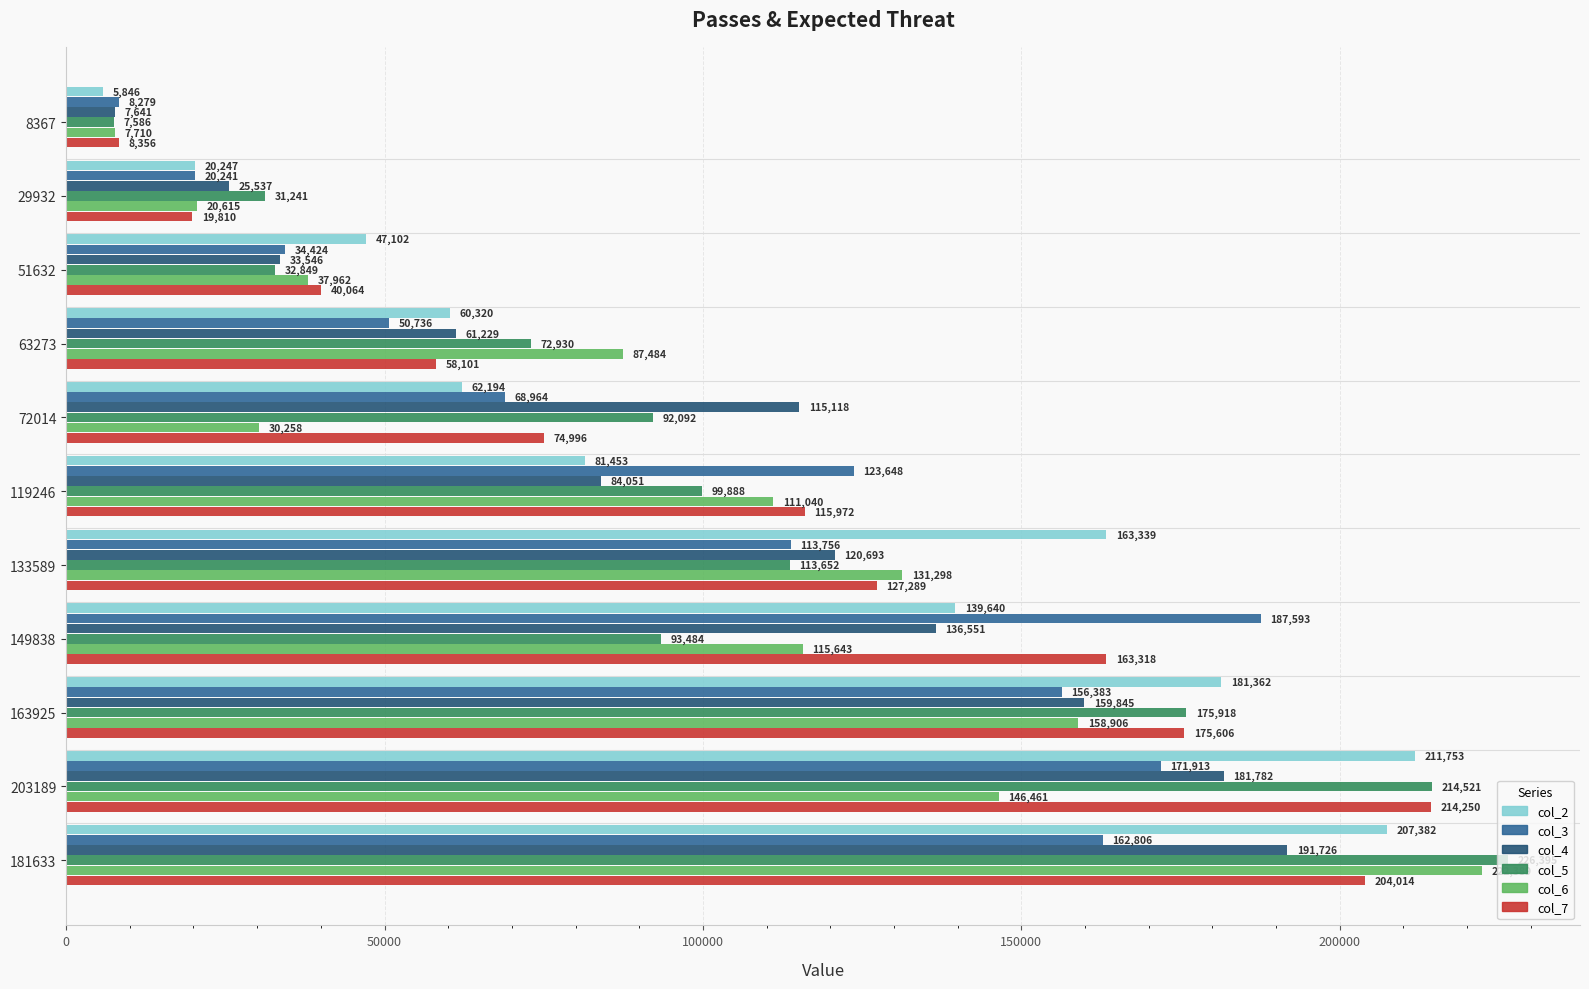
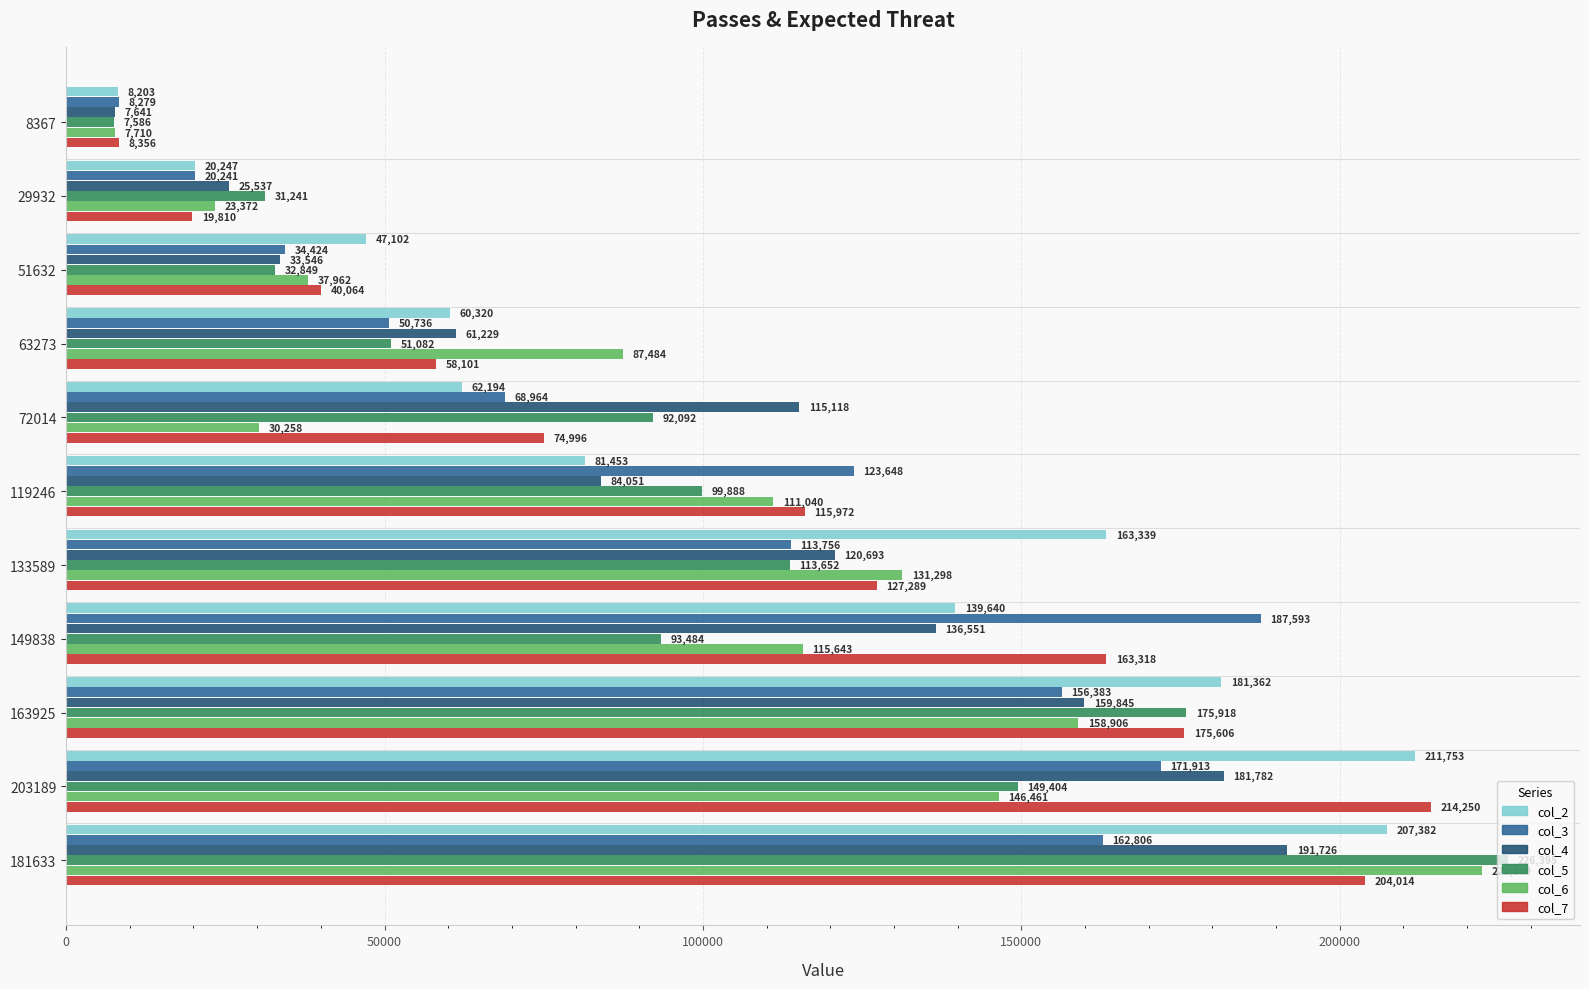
  {
    "col_2": {
-     "8367": "5,846",
+     "8367": "8,203",
      "29932": "20,247",
      "51632": "47,102",
      "63273": "60,320",
      "72014": "62,194",
      "119246": "81,453",
      "133589": "163,339",
      "149838": "139,640",
      "163925": "181,362",
      "203189": "211,753",
      "181633": "207,382"
    },
    "col_5": {
      "8367": "7,586",
      "29932": "31,241",
      "51632": "32,849",
-     "63273": "72,930",
+     "63273": "51,082",
      "72014": "92,092",
      "119246": "99,888",
      "133589": "113,652",
      "149838": "93,484",
      "163925": "175,918",
-     "203189": "214,521"
+     "203189": "149,404"
    },
    "col_6": {
      "8367": "7,710",
-     "29932": "20,615",
+     "29932": "23,372",
      "51632": "37,962",
      "63273": "87,484",
      "72014": "30,258",
      "119246": "111,040",
      "133589": "131,298",
      "149838": "115,643",
      "163925": "158,906",
      "203189": "146,461"
    },
    "col_7": {
      "8367": "8,356",
      "29932": "19,810",
      "51632": "40,064",
      "63273": "58,101",
      "72014": "74,996",
      "119246": "115,972",
      "133589": "127,289",
      "149838": "163,318",
      "163925": "175,606",
      "203189": "214,250",
      "181633": "204,014"
    }
  }
